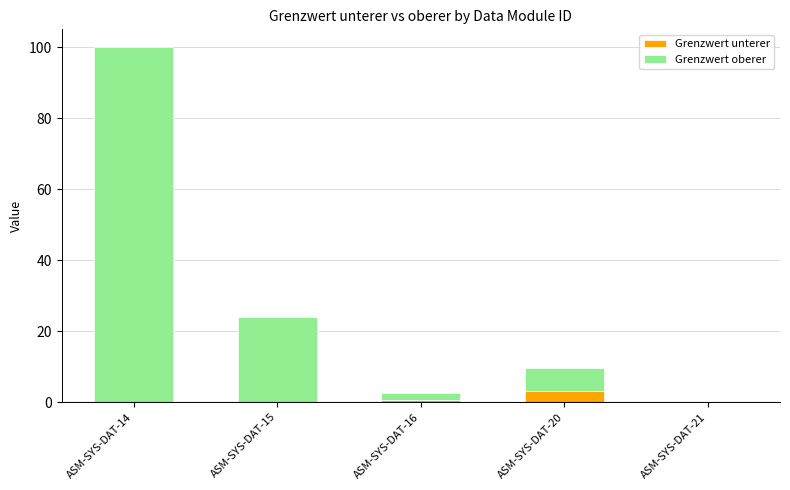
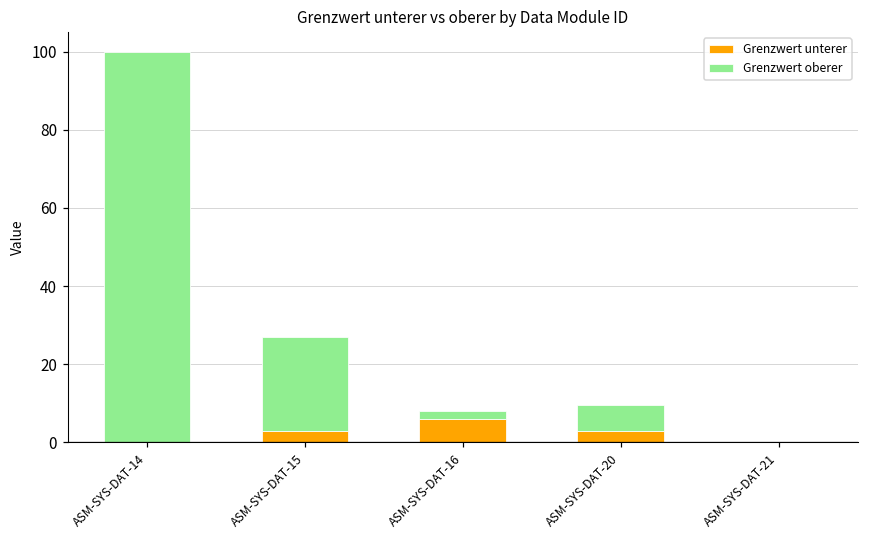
  {
    "Grenzwert unterer": {
      "ASM-SYS-DAT-14": 0,
-     "ASM-SYS-DAT-15": 0,
-     "ASM-SYS-DAT-16": 1,
+     "ASM-SYS-DAT-15": 3,
+     "ASM-SYS-DAT-16": 6,
      "ASM-SYS-DAT-20": 3,
      "ASM-SYS-DAT-21": 0
    },
    "Grenzwert oberer": {
      "ASM-SYS-DAT-14": 100,
      "ASM-SYS-DAT-15": 24,
      "ASM-SYS-DAT-16": 2,
      "ASM-SYS-DAT-20": 7
    }
  }
